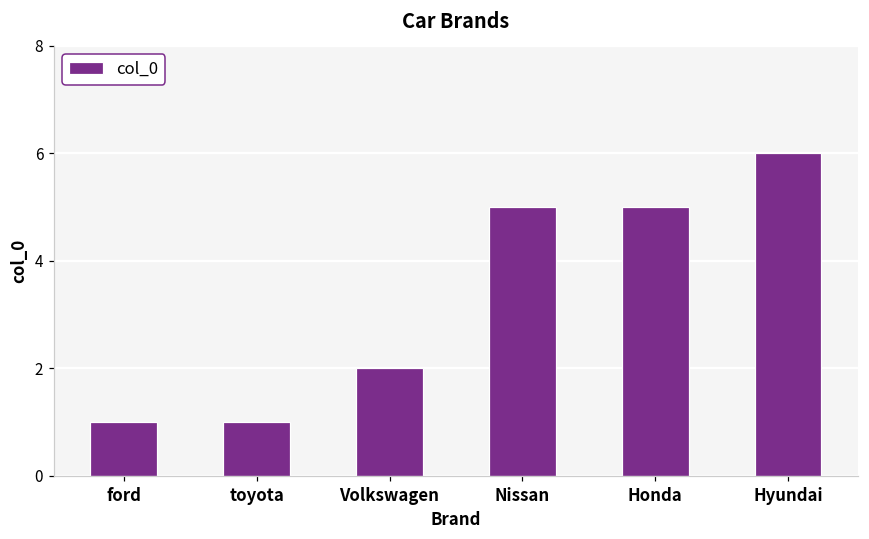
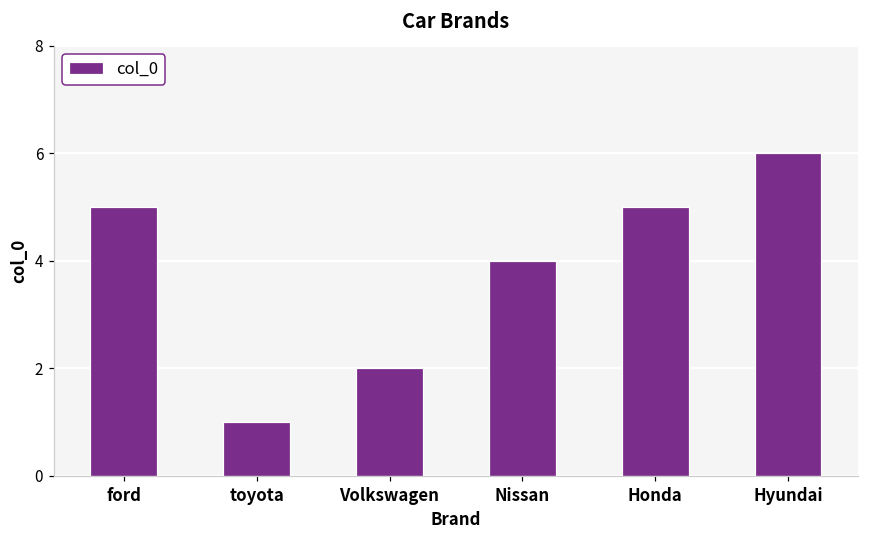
  {
-   "ford": 1,
+   "ford": 5,
    "toyota": 1,
    "Volkswagen": 2,
-   "Nissan": 5,
+   "Nissan": 4,
    "Honda": 5,
    "Hyundai": 6
  }
